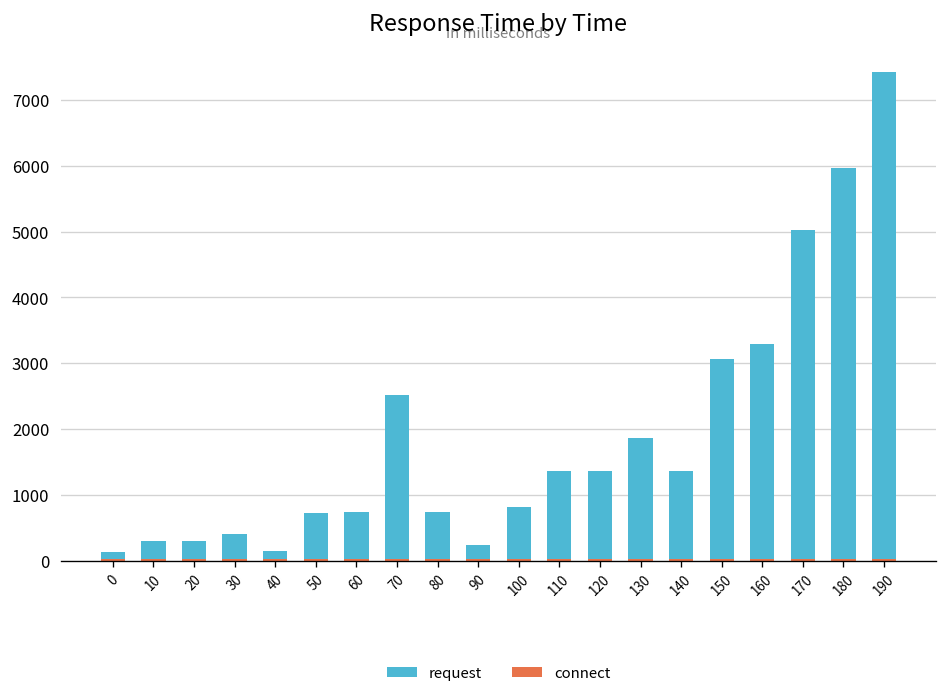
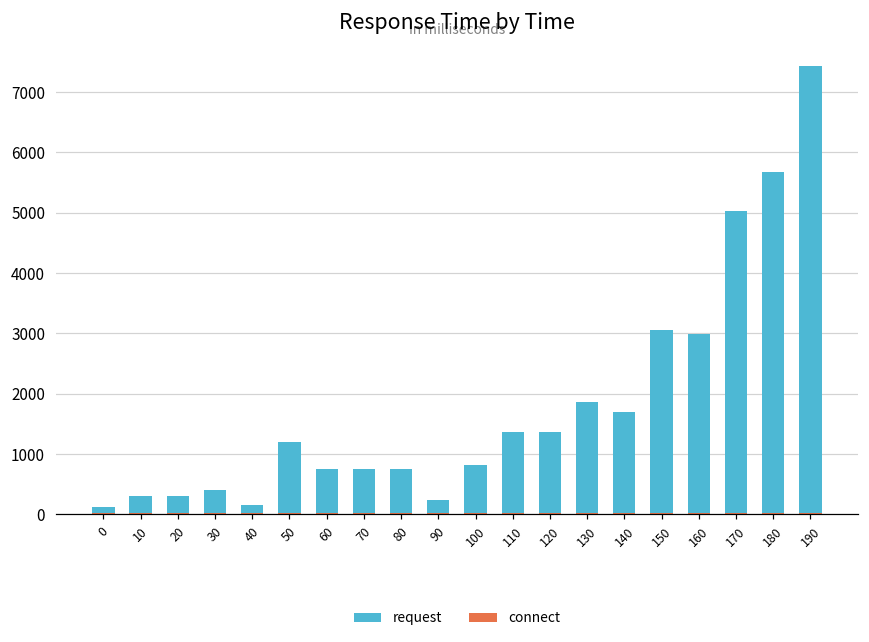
  {
    "request": {
      "0": 100,
      "10": 300,
      "20": 300,
      "30": 400,
      "40": 100,
-     "50": 700,
+     "50": 1200,
      "60": 700,
-     "70": 2500,
+     "70": 700,
      "80": 700,
      "90": 200,
      "100": 800,
      "110": 1400,
      "120": 1400,
      "130": 1900,
-     "140": 1400,
+     "140": 1700,
      "150": 3100,
-     "160": 3300,
+     "160": 3000,
      "170": 5000,
-     "180": 6000,
+     "180": 5700,
      "190": 7400
    }
  }
